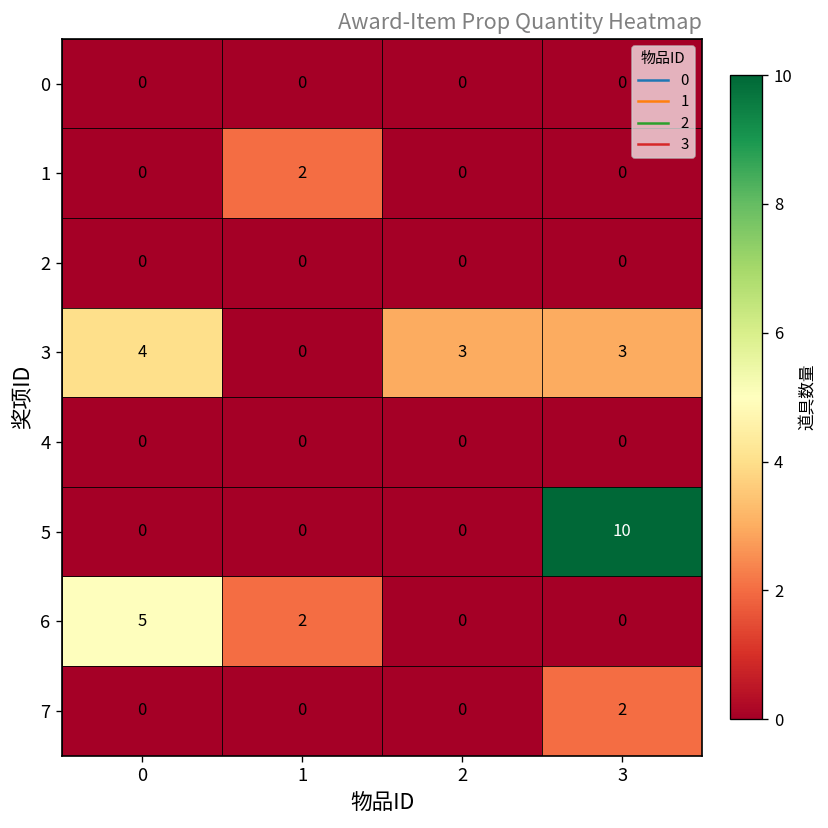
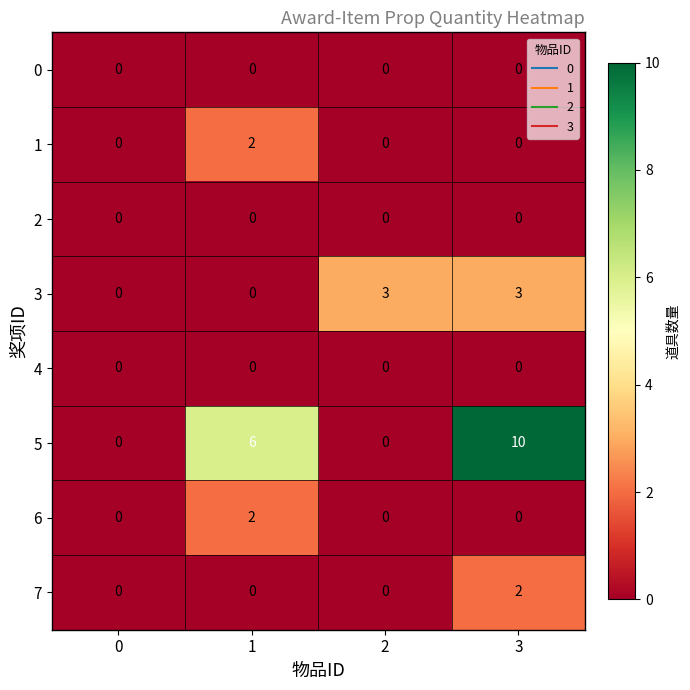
  {
    "0": {
      "0": 0,
      "1": 0,
      "2": 0,
      "3": 0
    },
    "1": {
      "0": 0,
      "1": 2,
      "2": 0,
      "3": 0
    },
    "2": {
      "0": 0,
      "1": 0,
      "2": 0,
      "3": 0
    },
    "3": {
-     "0": 4,
+     "0": 0,
      "1": 0,
      "2": 3,
      "3": 3
    },
    "4": {
      "0": 0,
      "1": 0,
      "2": 0,
      "3": 0
    },
    "5": {
      "0": 0,
-     "1": 0,
+     "1": 6,
      "2": 0,
      "3": 10
    },
    "6": {
-     "0": 5,
+     "0": 0,
      "1": 2,
      "2": 0,
      "3": 0
    },
    "7": {
      "0": 0,
      "1": 0,
      "2": 0,
      "3": 2
    }
  }
